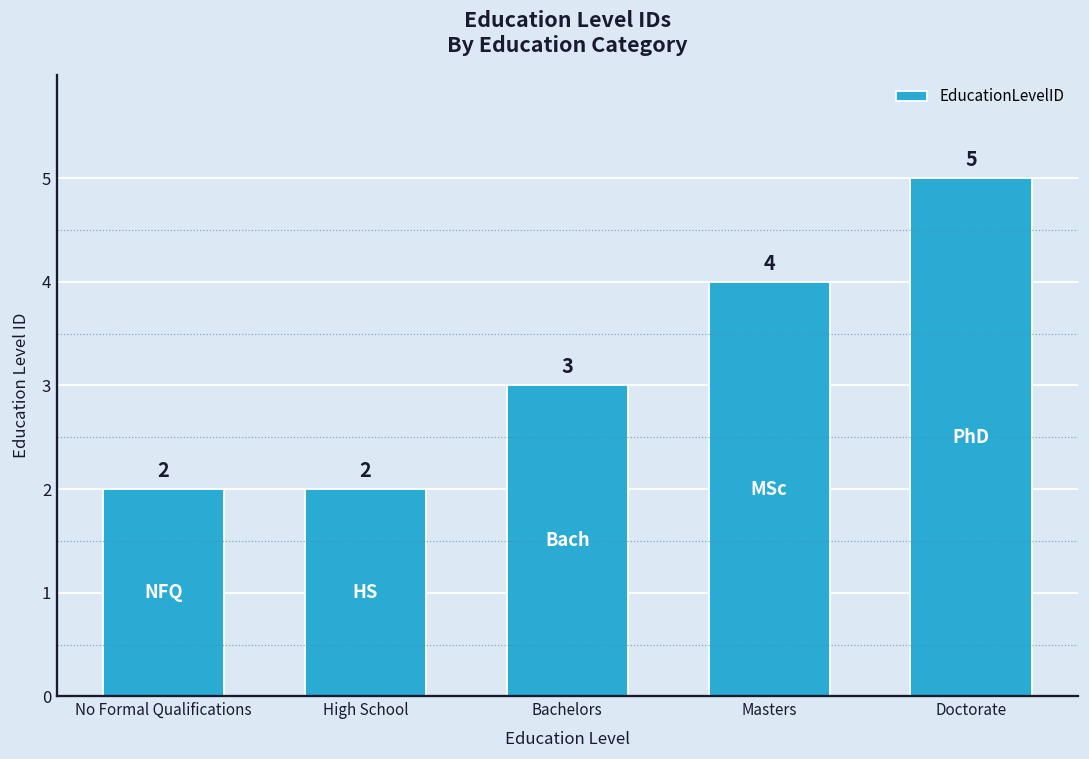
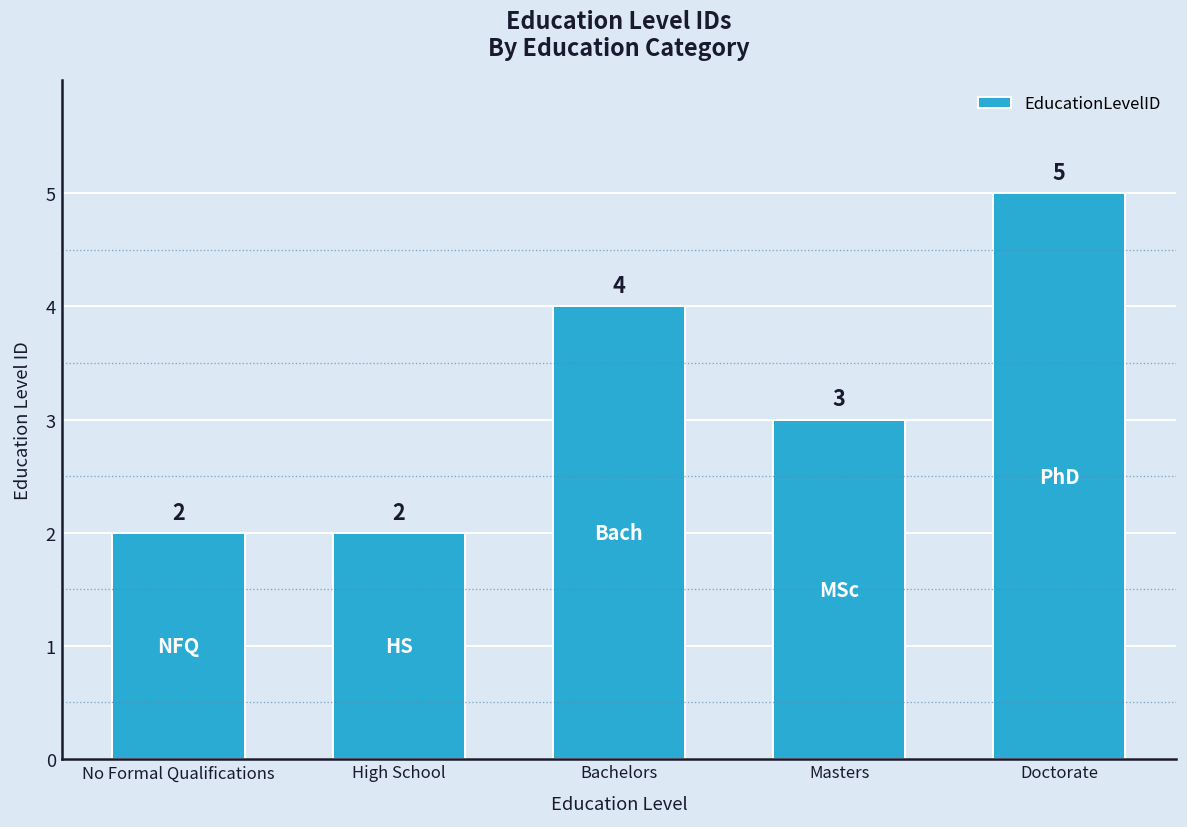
  {
    "No Formal Qualifications": 2,
    "High School": 2,
-   "Bachelors": 3,
-   "Masters": 4,
+   "Bachelors": 4,
+   "Masters": 3,
    "Doctorate": 5
  }
